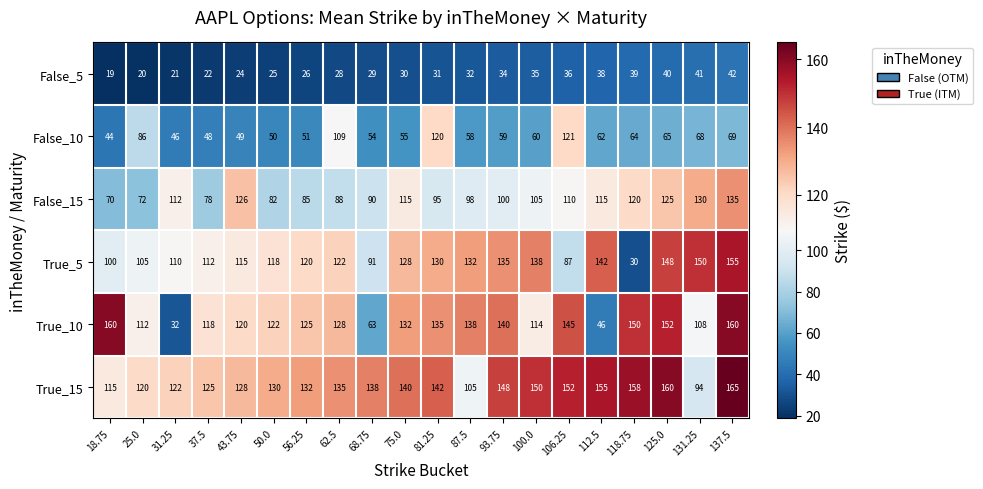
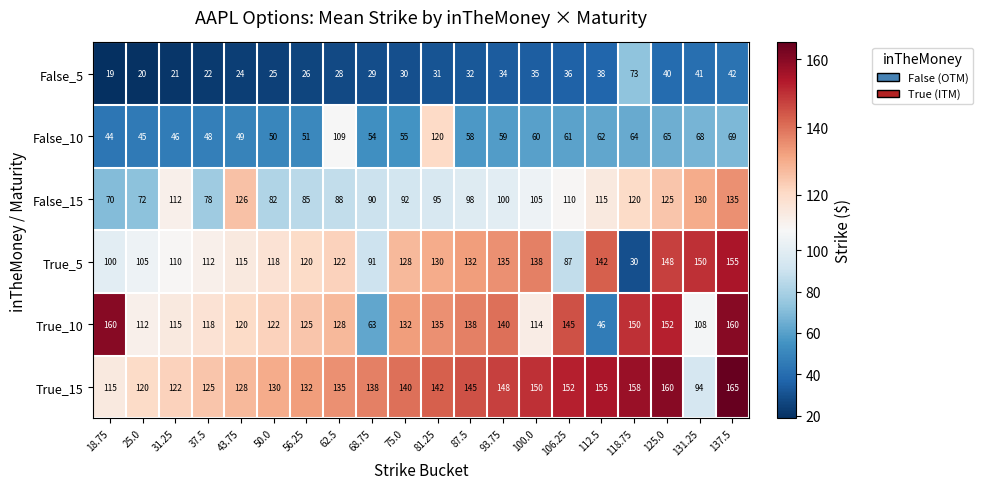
  {
    "False_5": {
      "18.75": 19,
      "25.0": 20,
      "31.25": 21,
      "37.5": 22,
      "43.75": 24,
      "50.0": 25,
      "56.25": 26,
      "62.5": 28,
      "68.75": 29,
      "75.0": 30,
      "81.25": 31,
      "87.5": 32,
      "93.75": 34,
      "100.0": 35,
      "106.25": 36,
      "112.5": 38,
-     "118.75": 39,
+     "118.75": 73,
      "125.0": 40,
      "131.25": 41,
      "137.5": 42
    },
    "False_10": {
      "18.75": 44,
-     "25.0": 86,
+     "25.0": 45,
      "31.25": 46,
      "37.5": 48,
      "43.75": 49,
      "50.0": 50,
      "56.25": 51,
      "62.5": 109,
      "68.75": 54,
      "75.0": 55,
      "81.25": 120,
      "87.5": 58,
      "93.75": 59,
      "100.0": 60,
-     "106.25": 121,
+     "106.25": 61,
      "112.5": 62,
      "118.75": 64,
      "125.0": 65,
      "131.25": 68,
      "137.5": 69
    },
    "False_15": {
      "18.75": 70,
      "25.0": 72,
      "31.25": 112,
      "37.5": 78,
      "43.75": 126,
      "50.0": 82,
      "56.25": 85,
      "62.5": 88,
      "68.75": 90,
-     "75.0": 115,
+     "75.0": 92,
      "81.25": 95,
      "87.5": 98,
      "93.75": 100,
      "100.0": 105,
      "106.25": 110,
      "112.5": 115,
      "118.75": 120,
      "125.0": 125,
      "131.25": 130,
      "137.5": 135
    },
    "True_5": {
      "18.75": 100,
      "25.0": 105,
      "31.25": 110,
      "37.5": 112,
      "43.75": 115,
      "50.0": 118,
      "56.25": 120,
      "62.5": 122,
      "68.75": 91,
      "75.0": 128,
      "81.25": 130,
      "87.5": 132,
      "93.75": 135,
      "100.0": 138,
      "106.25": 87,
      "112.5": 142,
      "118.75": 30,
      "125.0": 148,
      "131.25": 150,
      "137.5": 155
    },
    "True_10": {
      "18.75": 160,
      "25.0": 112,
-     "31.25": 32,
+     "31.25": 115,
      "37.5": 118,
      "43.75": 120,
      "50.0": 122,
      "56.25": 125,
      "62.5": 128,
      "68.75": 63,
      "75.0": 132,
      "81.25": 135,
      "87.5": 138,
      "93.75": 140,
      "100.0": 114,
      "106.25": 145,
      "112.5": 46,
      "118.75": 150,
      "125.0": 152,
      "131.25": 108,
      "137.5": 160
    },
    "True_15": {
      "18.75": 115,
      "25.0": 120,
      "31.25": 122,
      "37.5": 125,
      "43.75": 128,
      "50.0": 130,
      "56.25": 132,
      "62.5": 135,
      "68.75": 138,
      "75.0": 140,
      "81.25": 142,
-     "87.5": 105,
+     "87.5": 145,
      "93.75": 148,
      "100.0": 150,
      "106.25": 152,
      "112.5": 155,
      "118.75": 158,
      "125.0": 160,
      "131.25": 94,
      "137.5": 165
    }
  }
